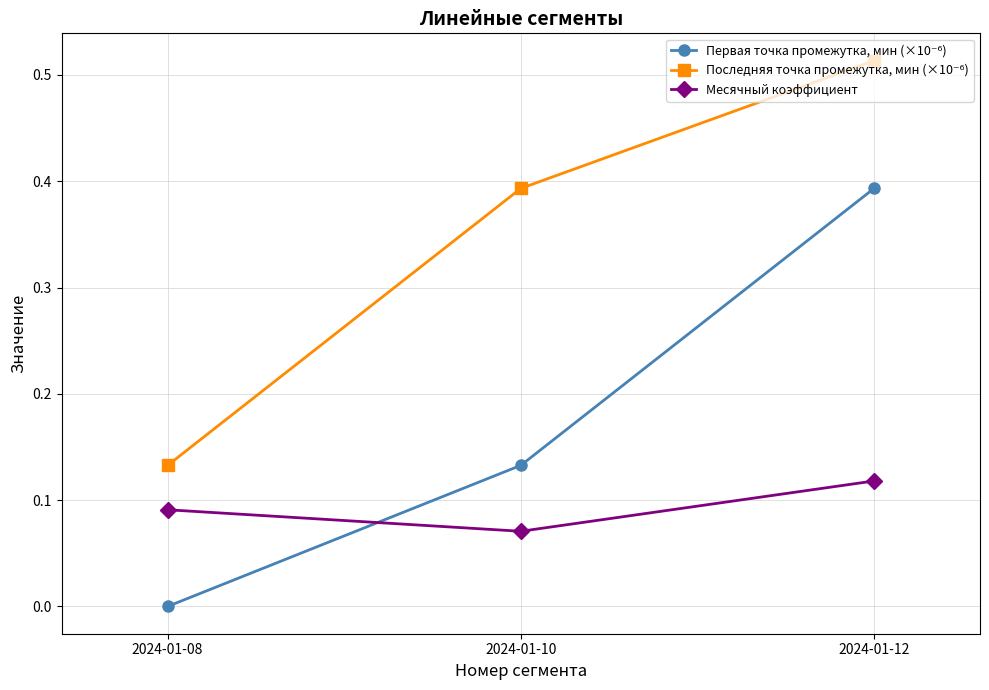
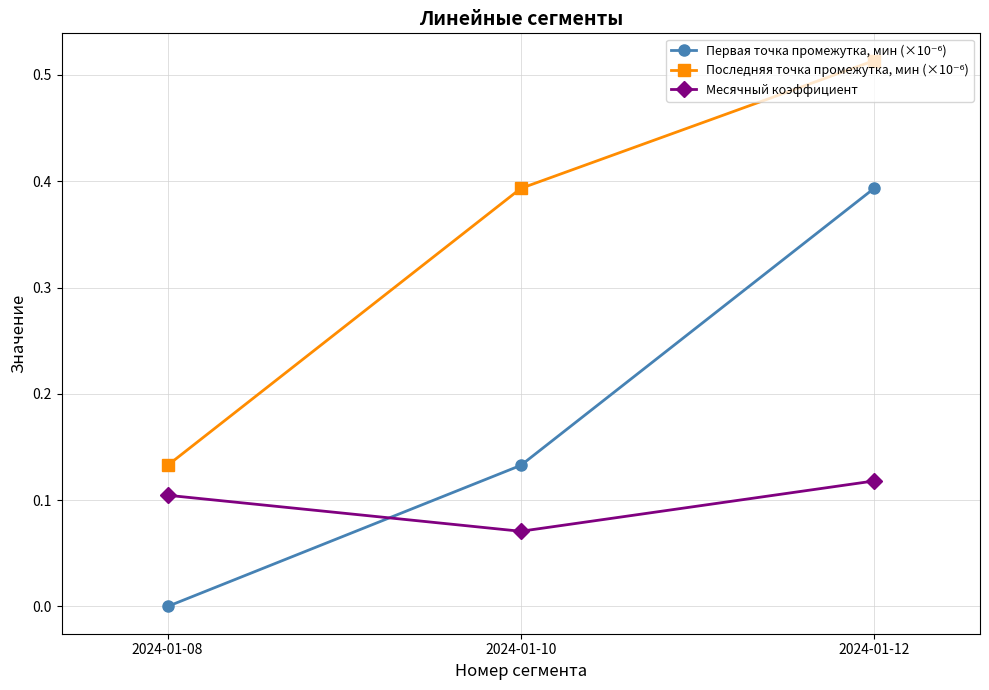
  {
    "Первая точка промежутка, мин (×10⁻⁶)": {
      "2024-01-08": 0.000,
      "2024-01-10": 0.133,
      "2024-01-12": 0.393
    },
    "Последняя точка промежутка, мин (×10⁻⁶)": {
      "2024-01-08": 0.133,
      "2024-01-10": 0.393
    },
    "Месячный коэффициент": {
-     "2024-01-08": 0.091,
+     "2024-01-08": 0.105,
      "2024-01-10": 0.071,
      "2024-01-12": 0.118
    }
  }
